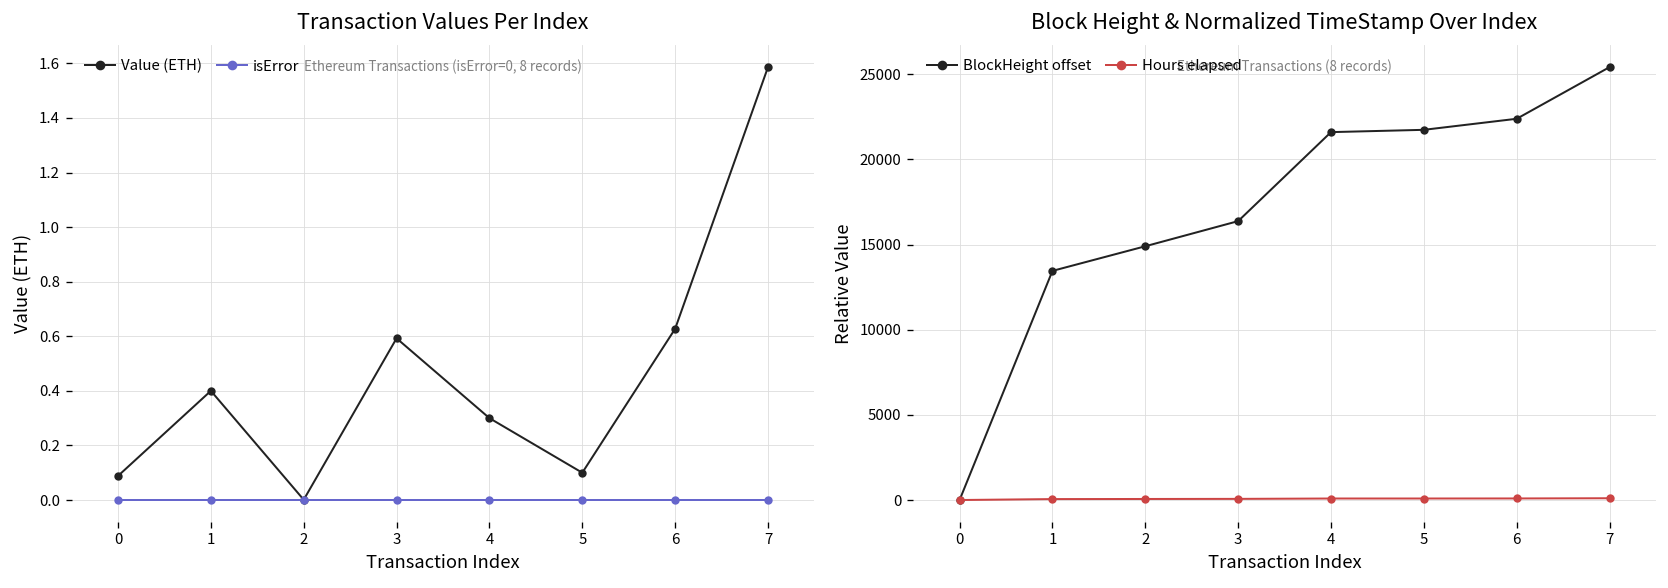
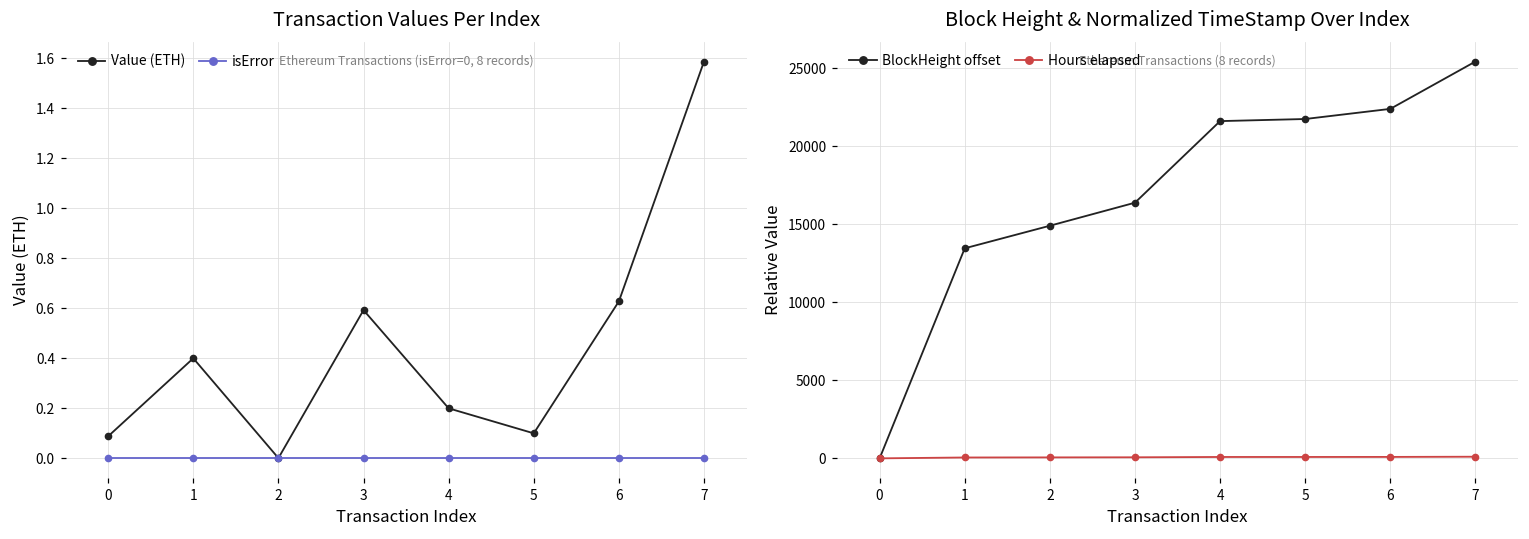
  {
    "Transaction Values Per Index": {
      "Value (ETH)": {
        "0": 0.09,
        "1": 0.4,
        "3": 0.6,
-       "4": 0.3,
+       "4": 0.2,
        "5": 0.1,
        "6": 0.63,
        "7": 1.59
      },
      "isError": {
        "0": 0.0,
        "1": 0.0,
        "3": 0.0,
        "4": 0.0,
        "5": 0.0,
        "6": 0.0,
        "7": 0.0
      }
    },
    "Block Height & Normalized TimeStamp Over Index": {
      "BlockHeight offset": {
        "1": 13500,
        "2": 14900,
        "3": 16400,
        "4": 21600,
        "5": 21700,
        "6": 22400,
        "7": 25400
      },
      "Hours elapsed": {
        "1": 100,
        "2": 100,
        "3": 100,
        "4": 100,
        "5": 100,
        "6": 100,
        "7": 100
      }
    }
  }
